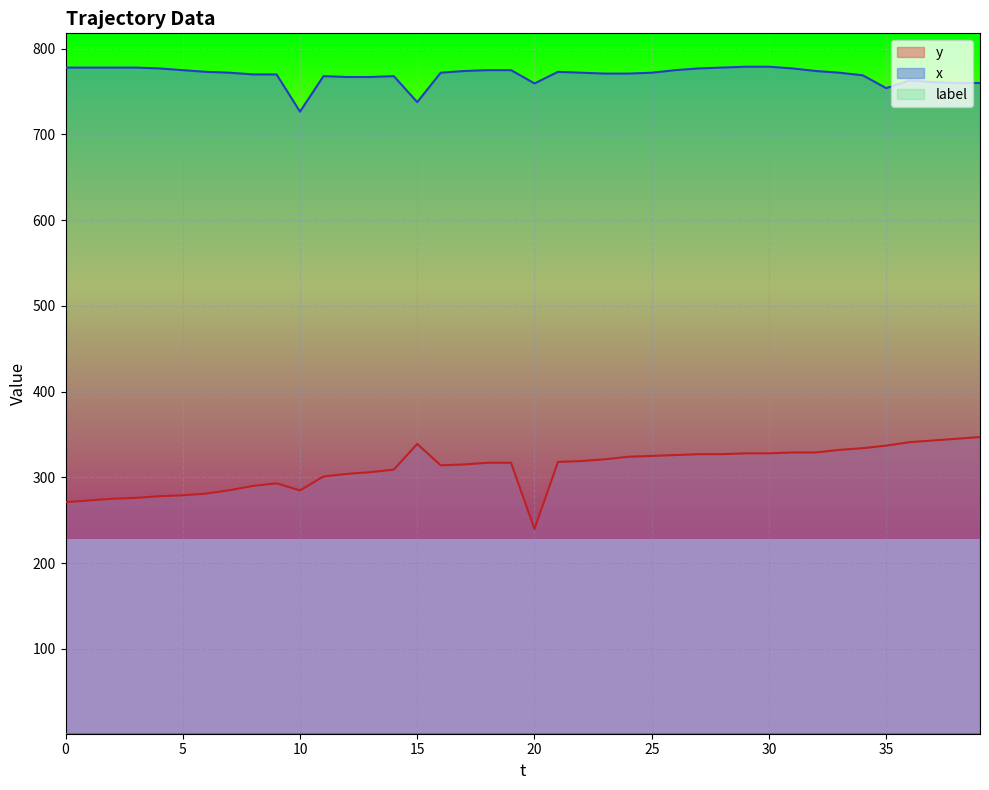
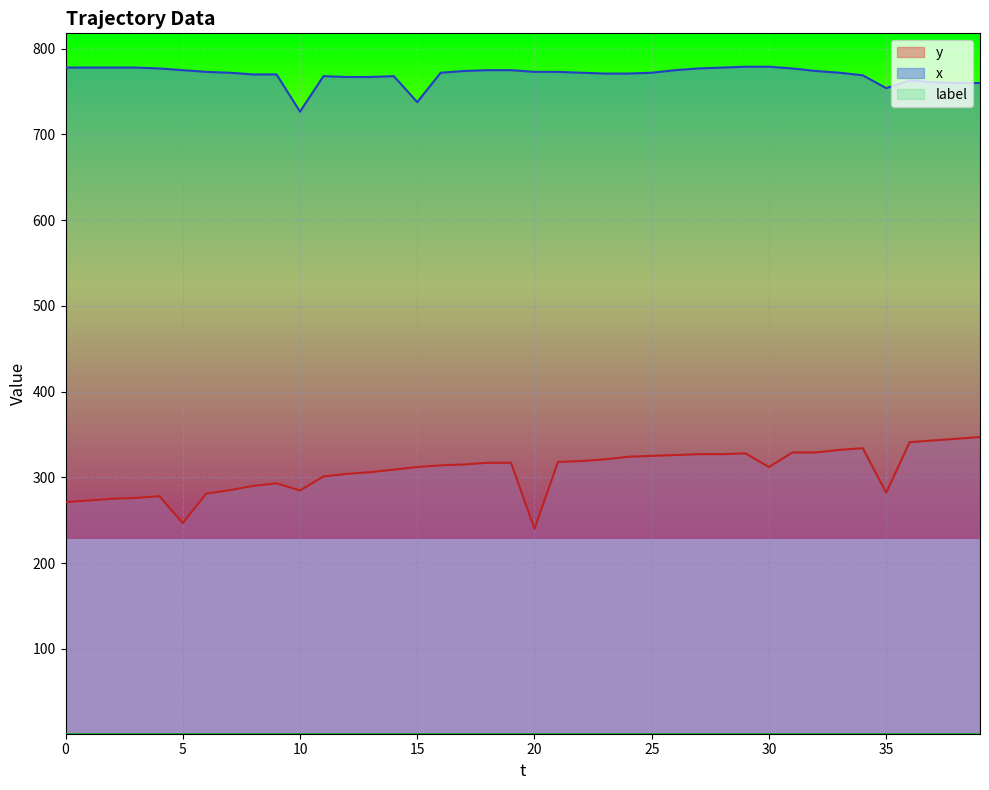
  {
    "y": {
      "0": 270,
-     "5": 280,
+     "5": 250,
      "10": 280,
-     "15": 340,
+     "15": 310,
      "20": 240,
      "25": 330,
-     "30": 330,
-     "35": 340
+     "30": 310,
+     "35": 280
    },
    "x": {
      "0": 780,
      "5": 780,
      "10": 730,
      "15": 740,
-     "20": 760,
+     "20": 770,
      "25": 770,
      "30": 780,
      "35": 750
    },
    "label": {
      "0": 0,
      "5": 0,
      "10": 0,
      "15": 0,
      "20": 0,
      "25": 0,
      "30": 0,
      "35": 0
    }
  }
